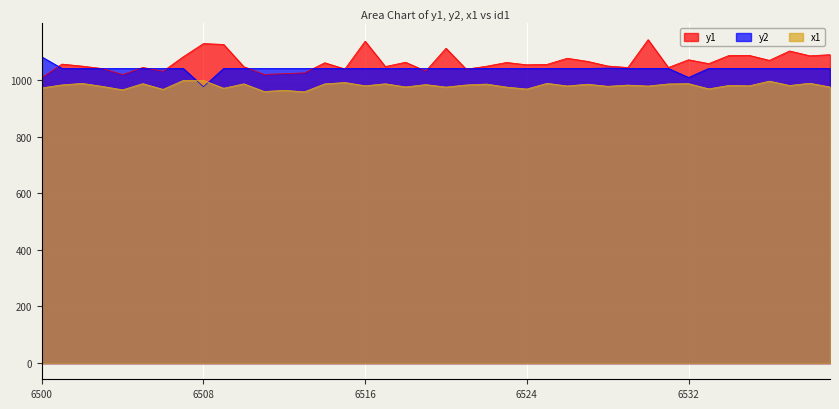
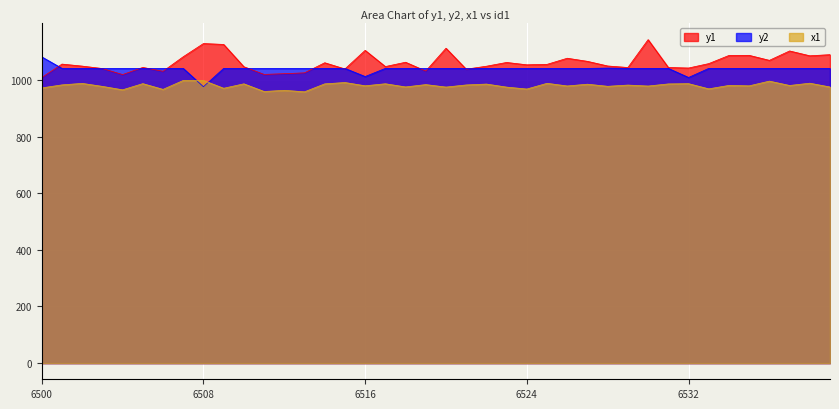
  {
    "y1": {
      "6500": 1010,
      "6508": 1130,
-     "6516": 1140,
+     "6516": 1110,
      "6524": 1050,
-     "6532": 1070
+     "6532": 1040
    },
    "y2": {
      "6500": 1080,
      "6508": 980,
-     "6516": 1040,
+     "6516": 1010,
      "6524": 1040,
      "6532": 1010
    },
    "x1": {
      "6500": 970,
      "6508": 1000,
      "6516": 980,
      "6524": 970,
      "6532": 990
    }
  }
